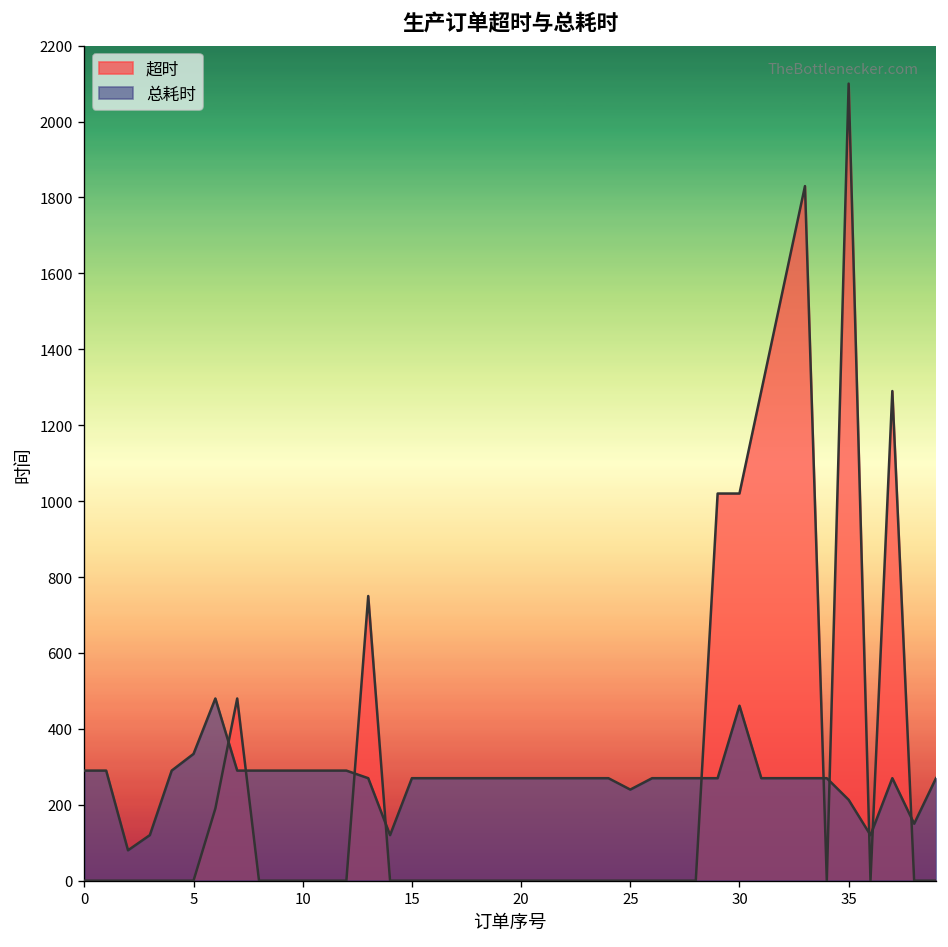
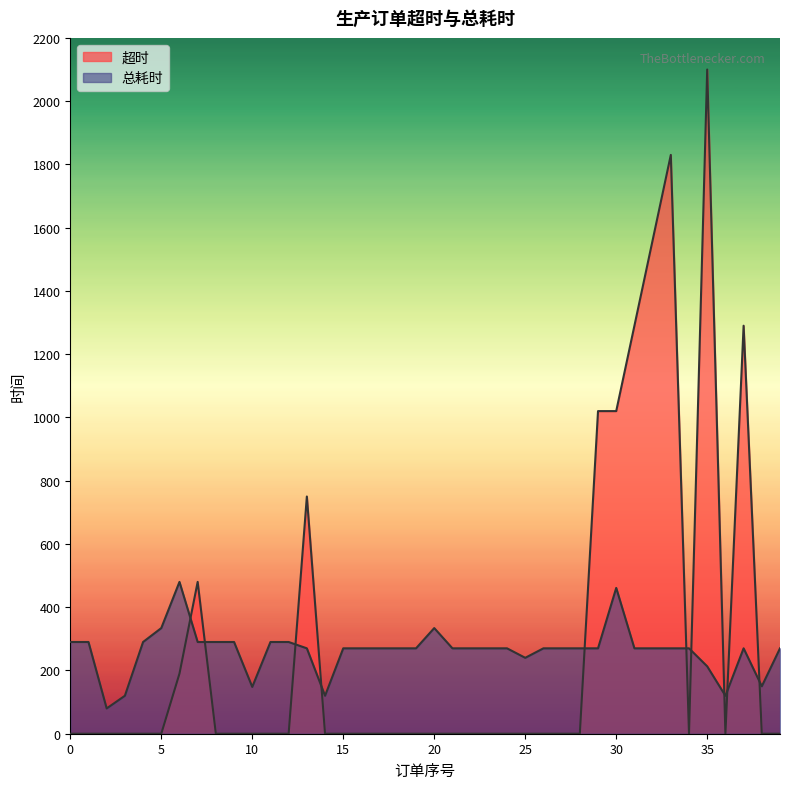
  {
    "超时": {
      "0": 0,
      "5": 0,
      "10": 0,
      "15": 0,
      "20": 0,
      "25": 0,
      "30": 1020,
      "35": 2100
    },
    "总耗时": {
      "0": 290,
      "5": 330,
-     "10": 290,
+     "10": 150,
      "15": 270,
-     "20": 270,
+     "20": 330,
      "25": 240,
      "30": 460,
      "35": 210
    }
  }
